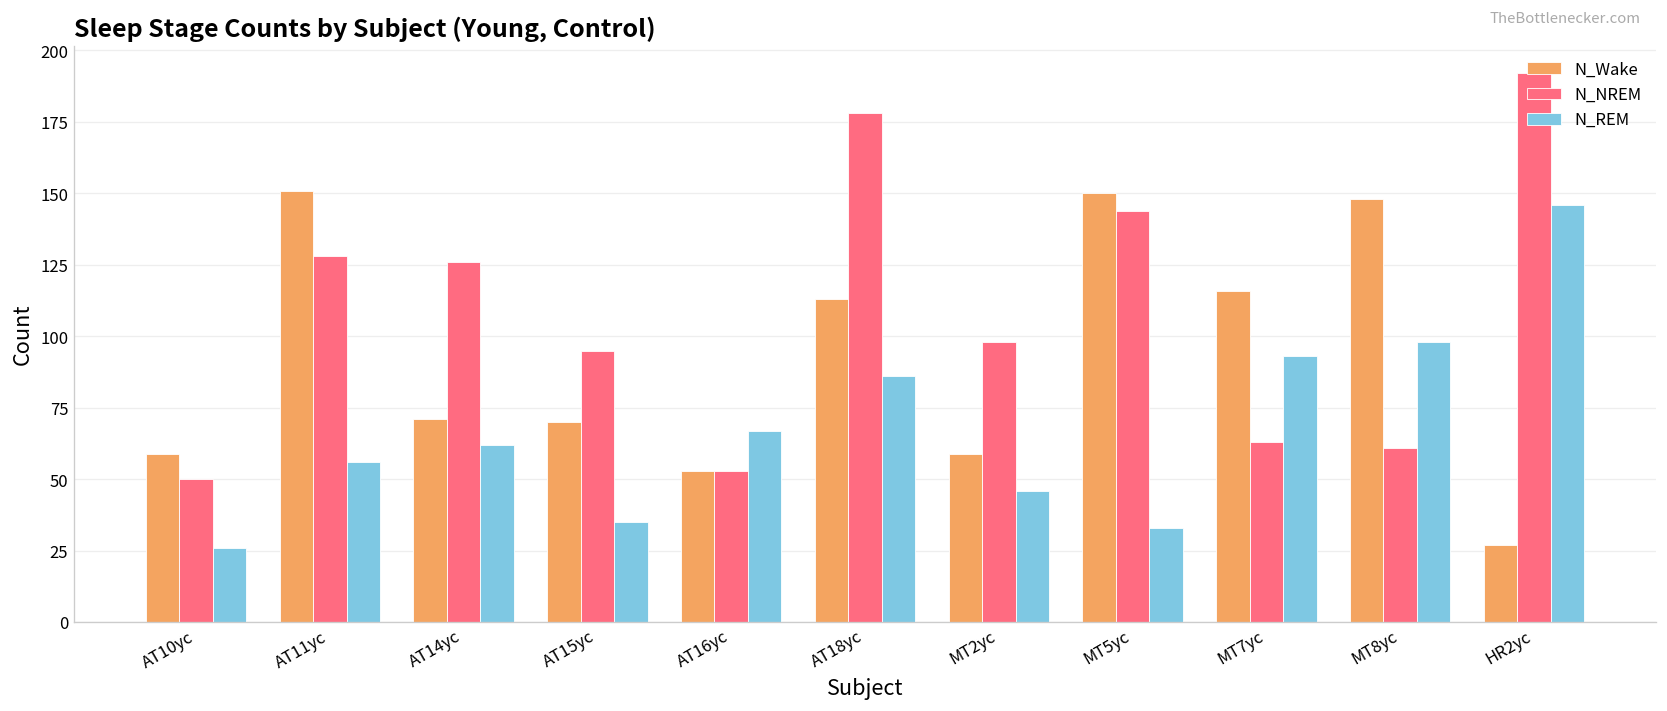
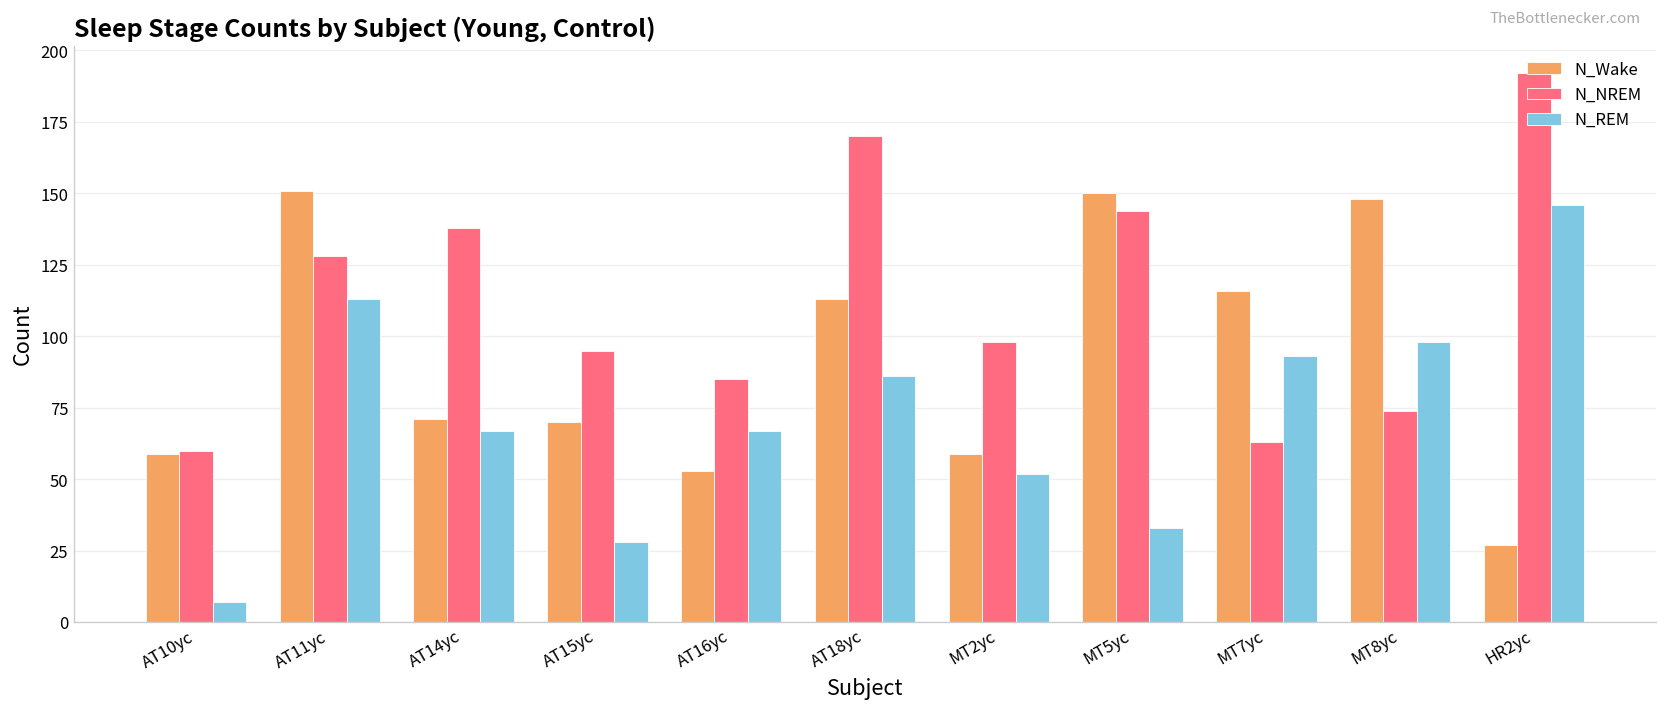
  {
    "N_Wake": {
      "AT10yc": 59,
      "AT11yc": 151,
      "AT14yc": 71,
      "AT15yc": 70,
      "AT16yc": 53,
      "AT18yc": 113,
      "MT2yc": 59,
      "MT5yc": 150,
      "MT7yc": 116,
      "MT8yc": 148,
      "HR2yc": 27
    },
    "N_NREM": {
-     "AT10yc": 50,
+     "AT10yc": 60,
      "AT11yc": 128,
-     "AT14yc": 126,
+     "AT14yc": 138,
      "AT15yc": 95,
-     "AT16yc": 53,
-     "AT18yc": 178,
+     "AT16yc": 85,
+     "AT18yc": 170,
      "MT2yc": 98,
      "MT5yc": 144,
      "MT7yc": 63,
-     "MT8yc": 61,
+     "MT8yc": 74,
      "HR2yc": 192
    },
    "N_REM": {
-     "AT10yc": 26,
-     "AT11yc": 56,
-     "AT14yc": 62,
-     "AT15yc": 35,
+     "AT10yc": 7,
+     "AT11yc": 113,
+     "AT14yc": 67,
+     "AT15yc": 28,
      "AT16yc": 67,
      "AT18yc": 86,
-     "MT2yc": 46,
+     "MT2yc": 52,
      "MT5yc": 33,
      "MT7yc": 93,
      "MT8yc": 98,
      "HR2yc": 146
    }
  }
